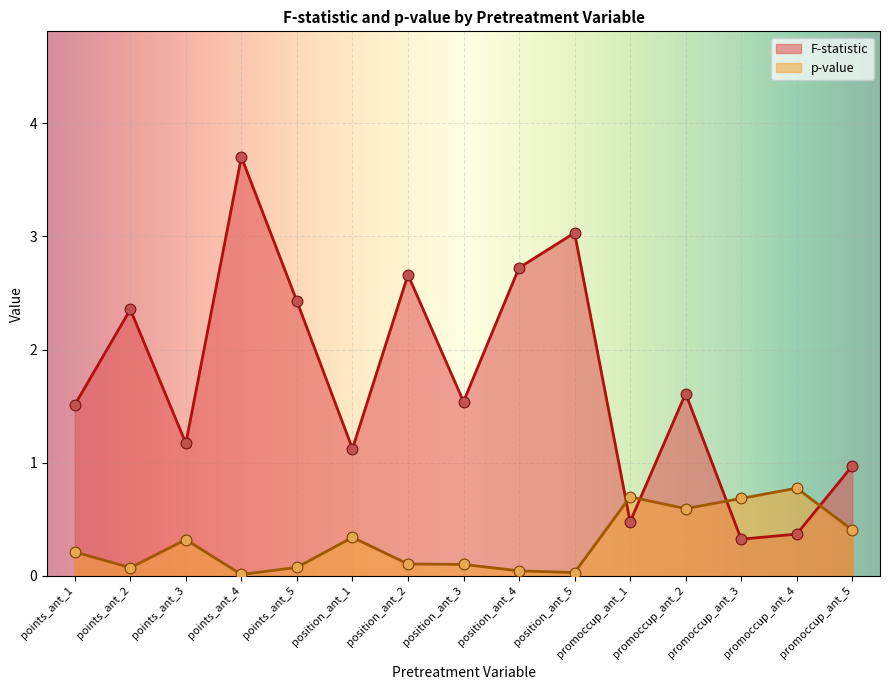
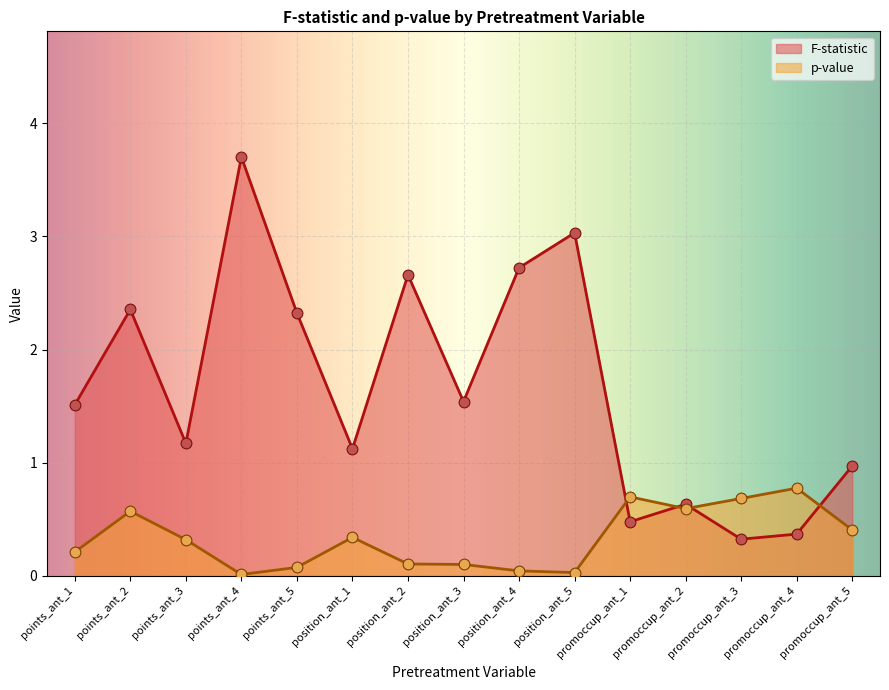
  {
    "F-statistic": {
      "points_ant_1": 1.51,
      "points_ant_2": 2.35,
      "points_ant_3": 1.17,
      "points_ant_4": 3.70,
-     "points_ant_5": 2.43,
+     "points_ant_5": 2.32,
      "position_ant_1": 1.12,
      "position_ant_2": 2.66,
      "position_ant_3": 1.54,
      "position_ant_4": 2.72,
      "position_ant_5": 3.03,
      "promoccup_ant_1": 0.48,
-     "promoccup_ant_2": 1.61,
+     "promoccup_ant_2": 0.63,
      "promoccup_ant_3": 0.32,
      "promoccup_ant_4": 0.37,
      "promoccup_ant_5": 0.97
    },
    "p-value": {
      "points_ant_1": 0.21,
-     "points_ant_2": 0.07,
+     "points_ant_2": 0.57,
      "points_ant_3": 0.32,
      "points_ant_4": 0.01,
      "points_ant_5": 0.08,
      "position_ant_1": 0.34,
      "position_ant_2": 0.11,
      "position_ant_3": 0.10,
      "position_ant_4": 0.04,
      "position_ant_5": 0.03,
      "promoccup_ant_1": 0.70,
      "promoccup_ant_2": 0.59,
      "promoccup_ant_3": 0.68,
      "promoccup_ant_4": 0.78,
      "promoccup_ant_5": 0.41
    }
  }
